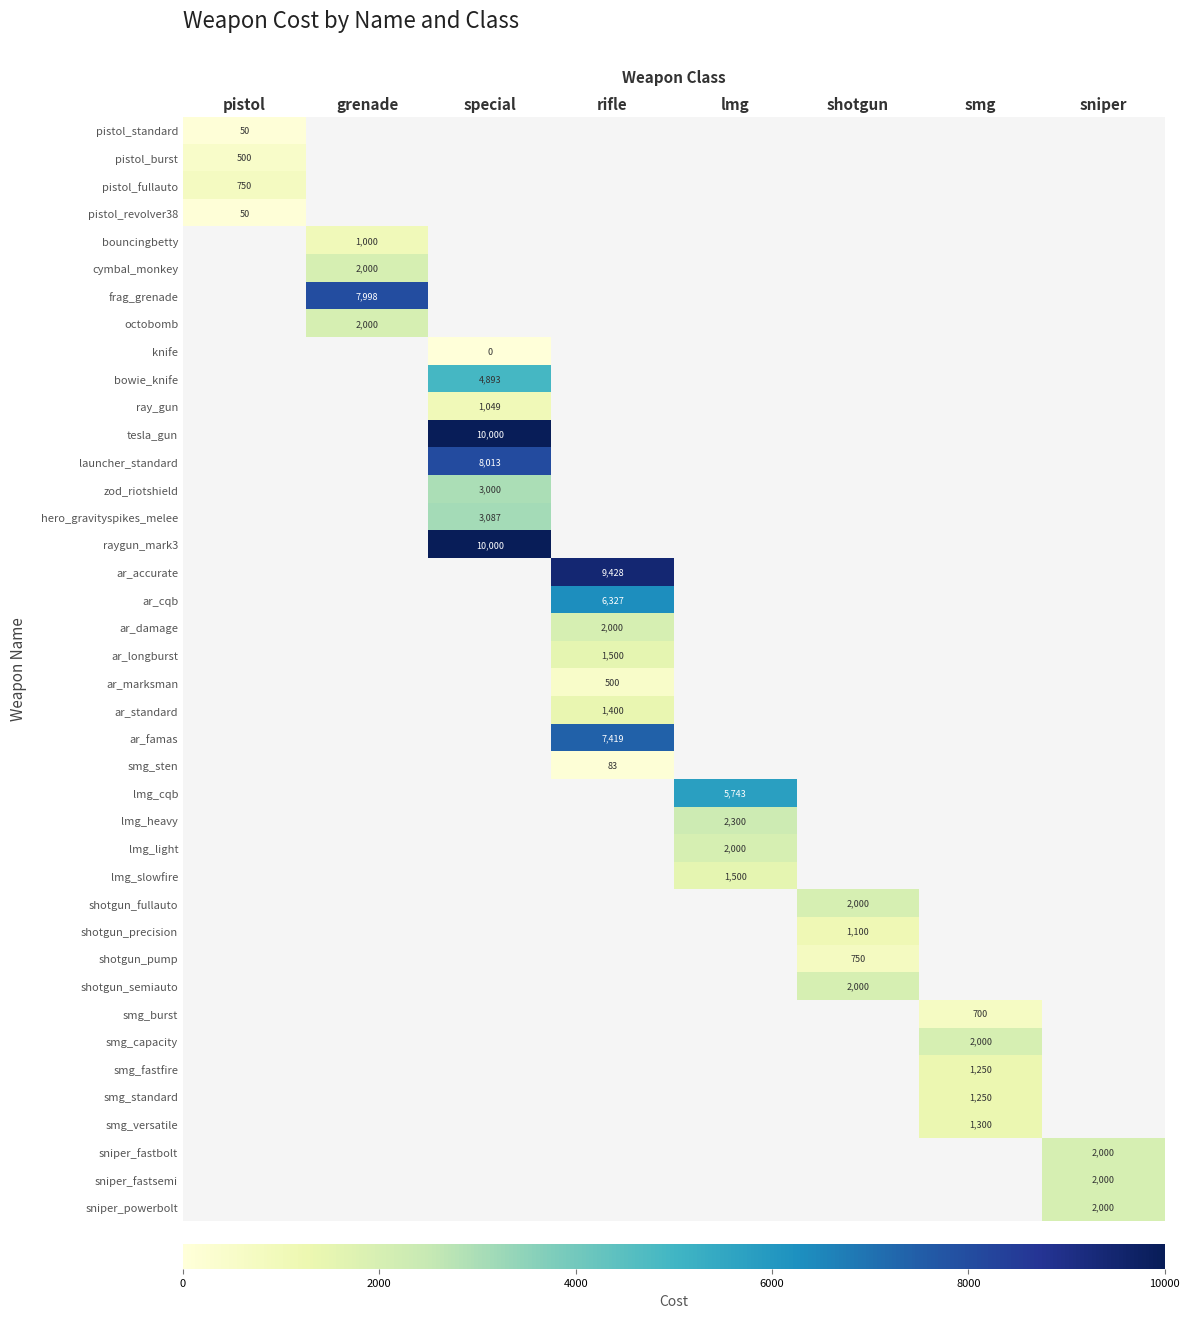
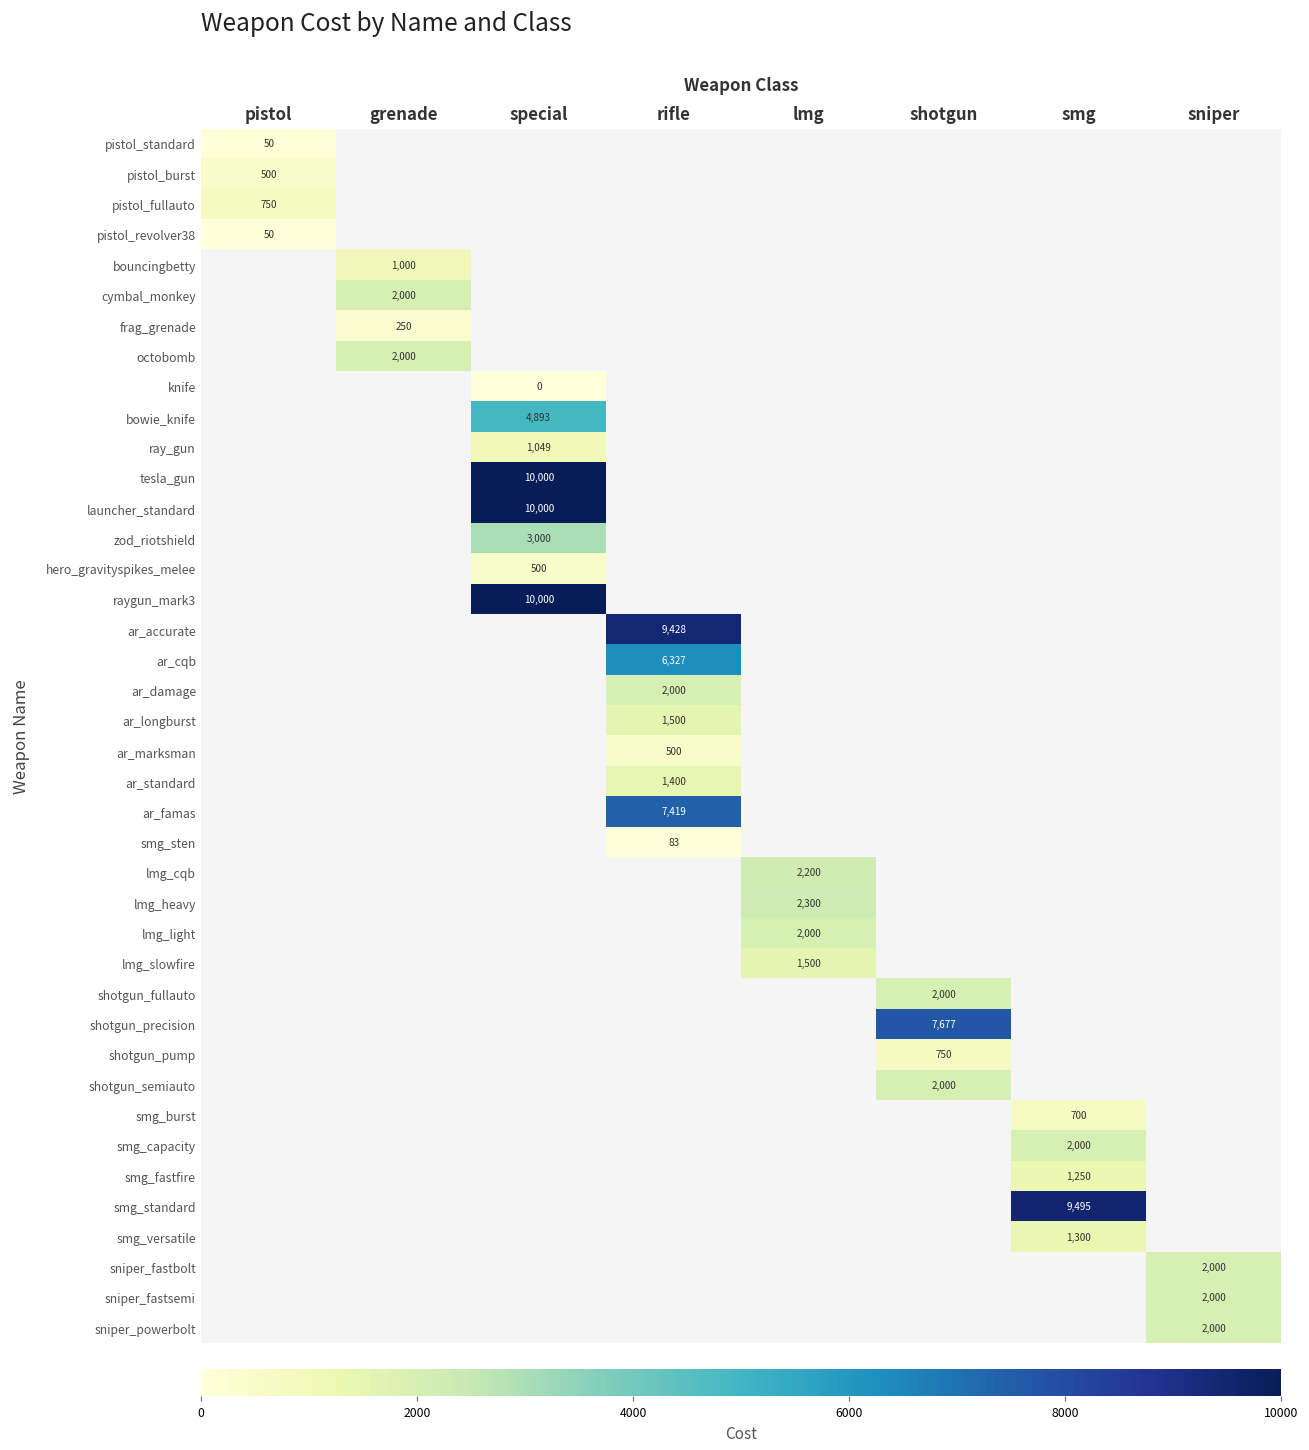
  {
    "pistol_standard": {
      "pistol": "50"
    },
    "pistol_burst": {
      "pistol": "500"
    },
    "pistol_fullauto": {
      "pistol": "750"
    },
    "pistol_revolver38": {
      "pistol": "50"
    },
    "bouncingbetty": {
      "grenade": "1,000"
    },
    "cymbal_monkey": {
      "grenade": "2,000"
    },
    "frag_grenade": {
-     "grenade": "7,998"
+     "grenade": "250"
    },
    "octobomb": {
      "grenade": "2,000"
    },
    "knife": {
      "special": "0"
    },
    "bowie_knife": {
      "special": "4,893"
    },
    "ray_gun": {
      "special": "1,049"
    },
    "tesla_gun": {
      "special": "10,000"
    },
    "launcher_standard": {
-     "special": "8,013"
+     "special": "10,000"
    },
    "zod_riotshield": {
      "special": "3,000"
    },
    "hero_gravityspikes_melee": {
-     "special": "3,087"
+     "special": "500"
    },
    "raygun_mark3": {
      "special": "10,000"
    },
    "ar_accurate": {
      "rifle": "9,428"
    },
    "ar_cqb": {
      "rifle": "6,327"
    },
    "ar_damage": {
      "rifle": "2,000"
    },
    "ar_longburst": {
      "rifle": "1,500"
    },
    "ar_marksman": {
      "rifle": "500"
    },
    "ar_standard": {
      "rifle": "1,400"
    },
    "ar_famas": {
      "rifle": "7,419"
    },
    "smg_sten": {
      "rifle": "83"
    },
    "lmg_cqb": {
-     "lmg": "5,743"
+     "lmg": "2,200"
    },
    "lmg_heavy": {
      "lmg": "2,300"
    },
    "lmg_light": {
      "lmg": "2,000"
    },
    "lmg_slowfire": {
      "lmg": "1,500"
    },
    "shotgun_fullauto": {
      "shotgun": "2,000"
    },
    "shotgun_precision": {
-     "shotgun": "1,100"
+     "shotgun": "7,677"
    },
    "shotgun_pump": {
      "shotgun": "750"
    },
    "shotgun_semiauto": {
      "shotgun": "2,000"
    },
    "smg_burst": {
      "smg": "700"
    },
    "smg_capacity": {
      "smg": "2,000"
    },
    "smg_fastfire": {
      "smg": "1,250"
    },
    "smg_standard": {
-     "smg": "1,250"
+     "smg": "9,495"
    },
    "smg_versatile": {
      "smg": "1,300"
    },
    "sniper_fastbolt": {
      "sniper": "2,000"
    },
    "sniper_fastsemi": {
      "sniper": "2,000"
    },
    "sniper_powerbolt": {
      "sniper": "2,000"
    }
  }
